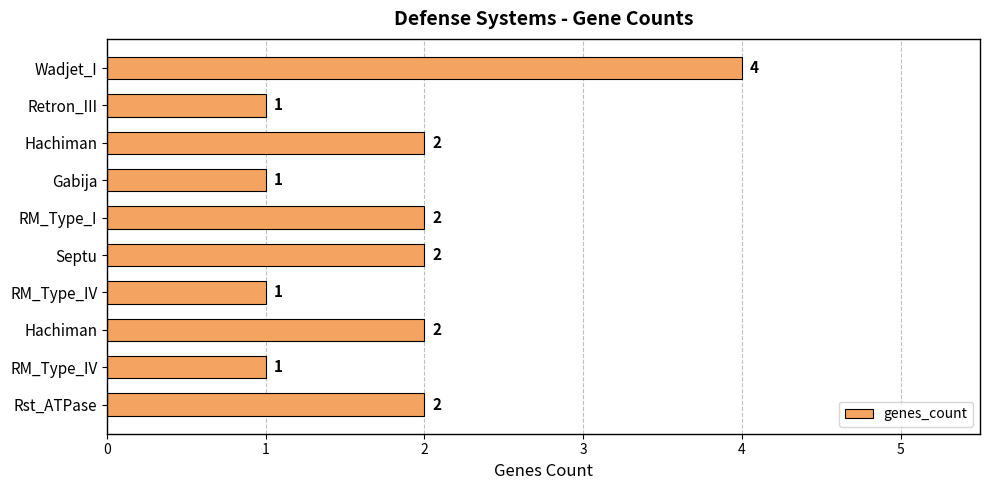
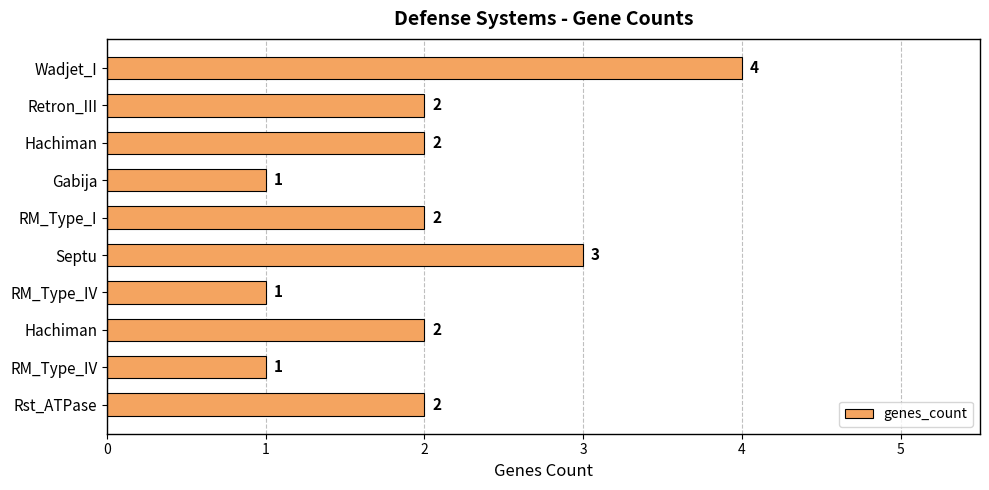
  {
    "Wadjet_I": 4,
-   "Retron_III": 1,
+   "Retron_III": 2,
    "Gabija": 1,
    "RM_Type_I": 2,
-   "Septu": 2,
+   "Septu": 3,
    "Rst_ATPase": 2
  }
